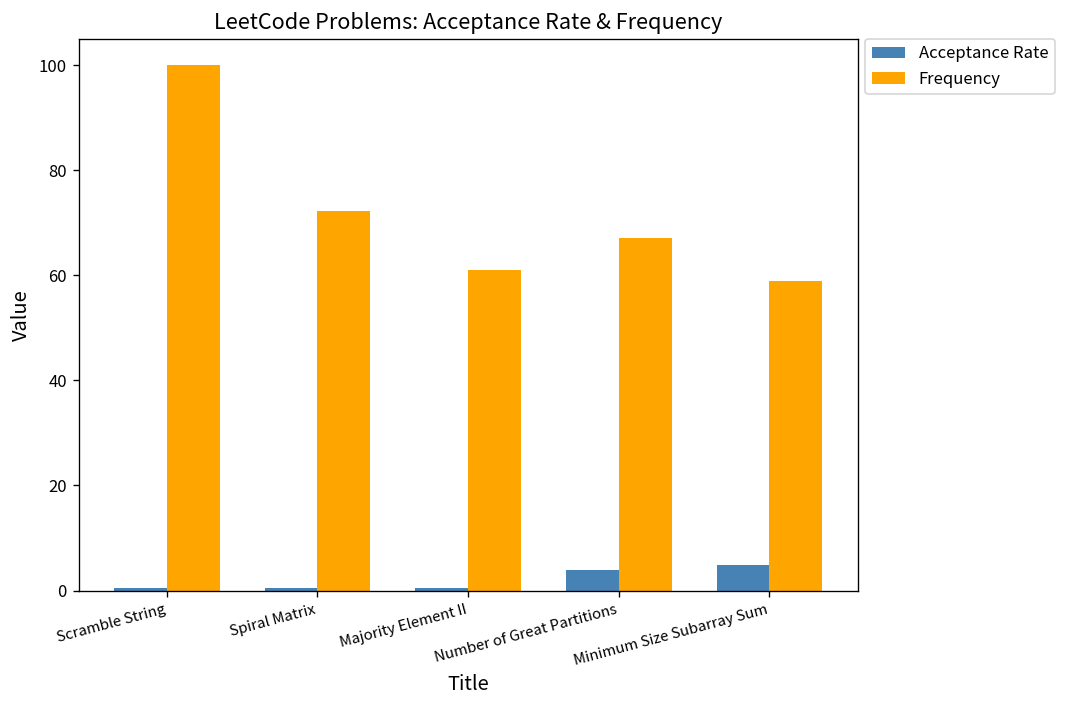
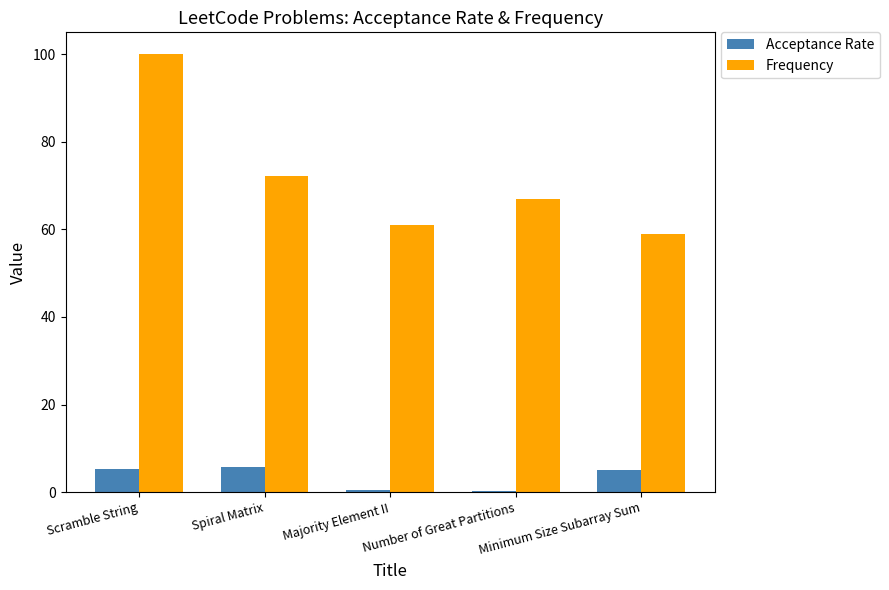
  {
    "Acceptance Rate": {
-     "Scramble String": 0,
-     "Spiral Matrix": 1,
-     "Number of Great Partitions": 4,
+     "Scramble String": 5,
+     "Spiral Matrix": 6,
+     "Number of Great Partitions": 0,
      "Minimum Size Subarray Sum": 5
    },
    "Frequency": {
      "Scramble String": 100,
      "Spiral Matrix": 72,
      "Majority Element II": 61,
      "Number of Great Partitions": 67,
      "Minimum Size Subarray Sum": 59
    }
  }
